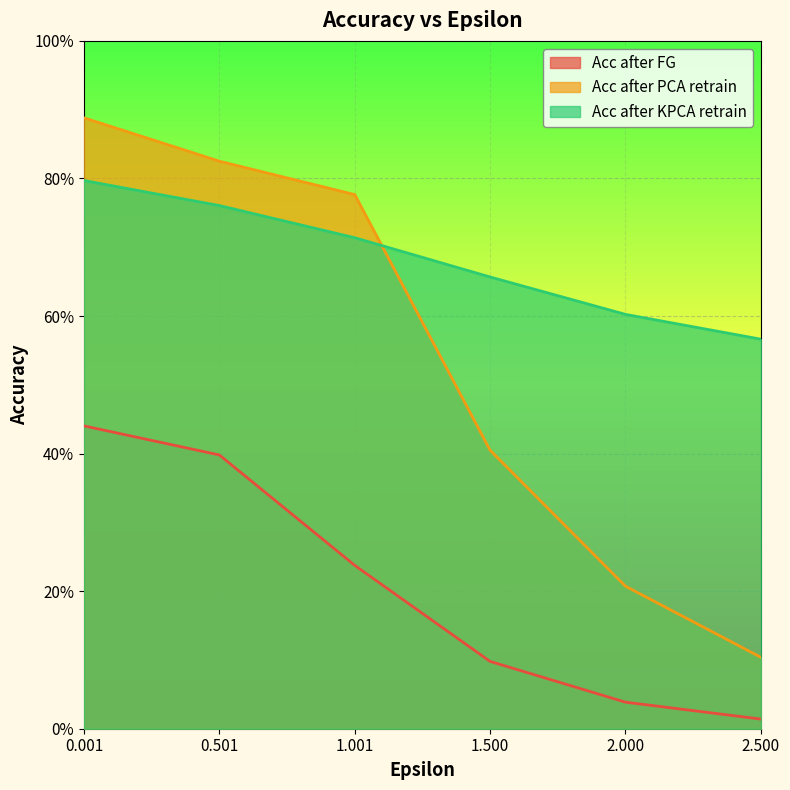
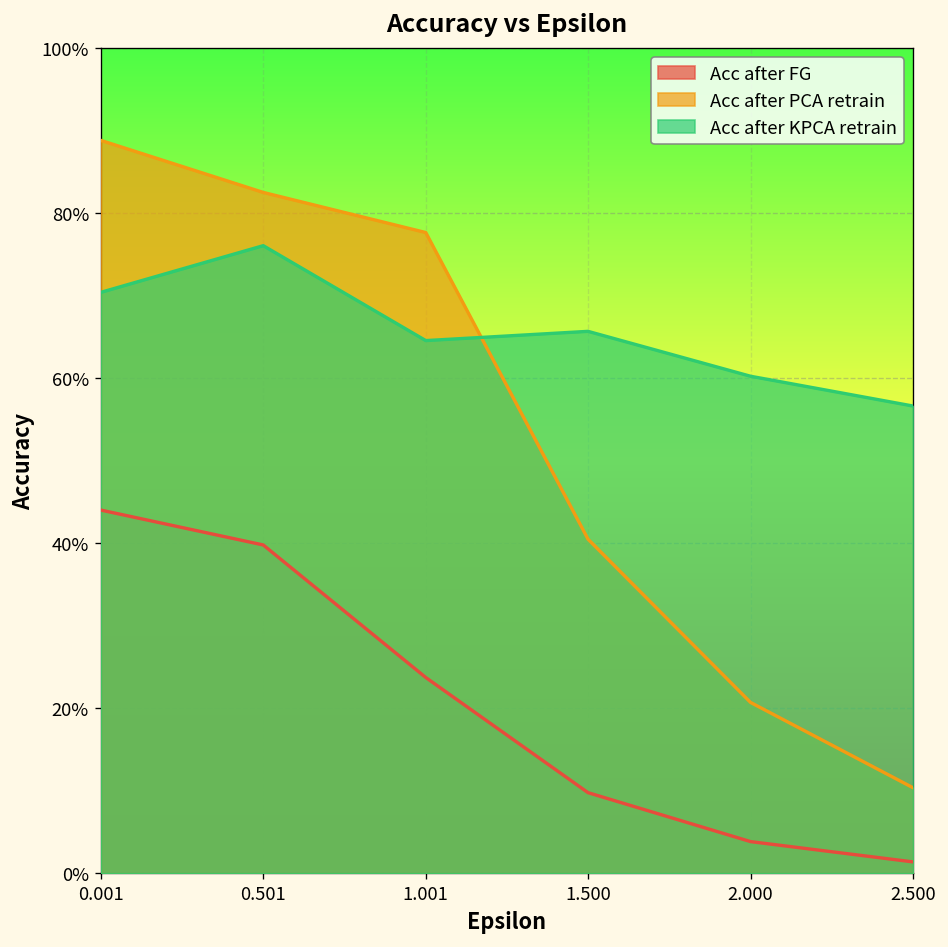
  {
    "Acc after FG": {
      "0.001": "44%",
      "0.501": "40%",
      "1.001": "24%",
      "1.500": "10%",
      "2.000": "4%",
      "2.500": "1%"
    },
    "Acc after PCA retrain": {
      "0.001": "89%",
      "0.501": "83%",
      "1.001": "78%",
      "1.500": "41%",
      "2.000": "21%",
      "2.500": "10%"
    },
    "Acc after KPCA retrain": {
-     "0.001": "80%",
+     "0.001": "70%",
      "0.501": "76%",
-     "1.001": "71%",
+     "1.001": "65%",
      "1.500": "66%",
      "2.000": "60%",
      "2.500": "57%"
    }
  }
